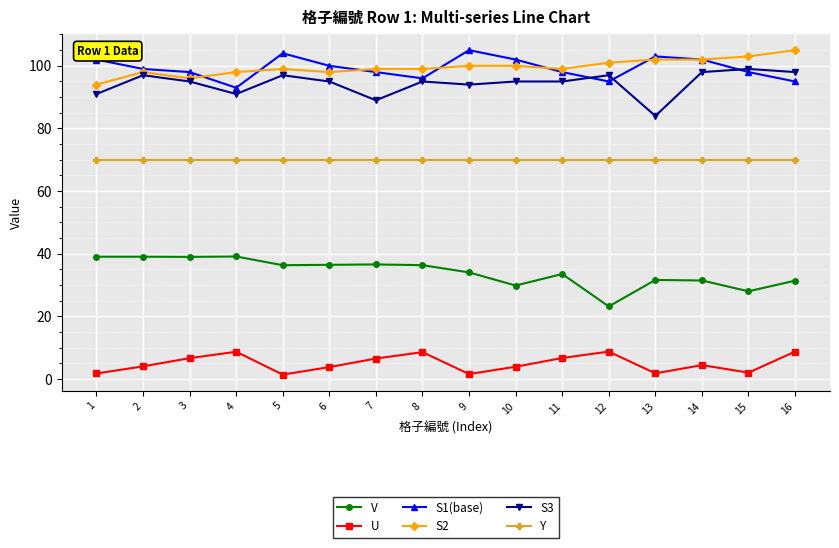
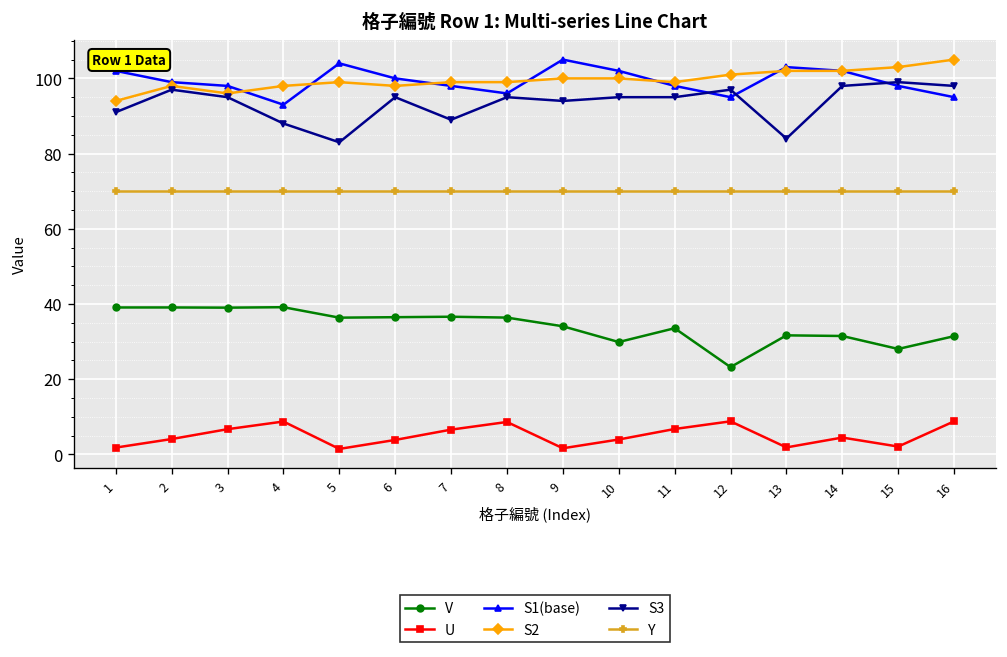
  {
    "V": {
      "1": 39,
      "2": 39,
      "3": 39,
      "4": 39,
      "5": 36,
      "6": 36,
      "7": 37,
      "8": 36,
      "9": 34,
      "10": 30,
      "11": 34,
      "12": 23,
      "13": 32,
      "14": 31,
      "15": 28,
      "16": 31
    },
    "U": {
      "1": 2,
      "2": 4,
      "3": 7,
      "4": 9,
      "5": 1,
      "6": 4,
      "7": 7,
      "8": 9,
      "9": 2,
      "10": 4,
      "11": 7,
      "12": 9,
      "13": 2,
      "14": 4,
      "15": 2,
      "16": 9
    },
    "S1(base)": {
      "2": 99,
      "3": 98,
      "4": 93,
      "5": 104,
      "6": 100,
      "7": 98,
      "8": 96,
      "9": 105,
      "10": 102,
      "11": 98,
      "12": 95,
      "13": 103,
      "15": 98,
      "16": 95
    },
    "S3": {
      "1": 91,
      "2": 97,
      "3": 95,
-     "4": 91,
-     "5": 97,
+     "4": 88,
+     "5": 83,
      "6": 95,
      "7": 89,
      "8": 95,
      "9": 94,
      "10": 95,
      "11": 95,
      "12": 97,
      "13": 84,
      "14": 98,
      "15": 99,
      "16": 98
    }
  }
